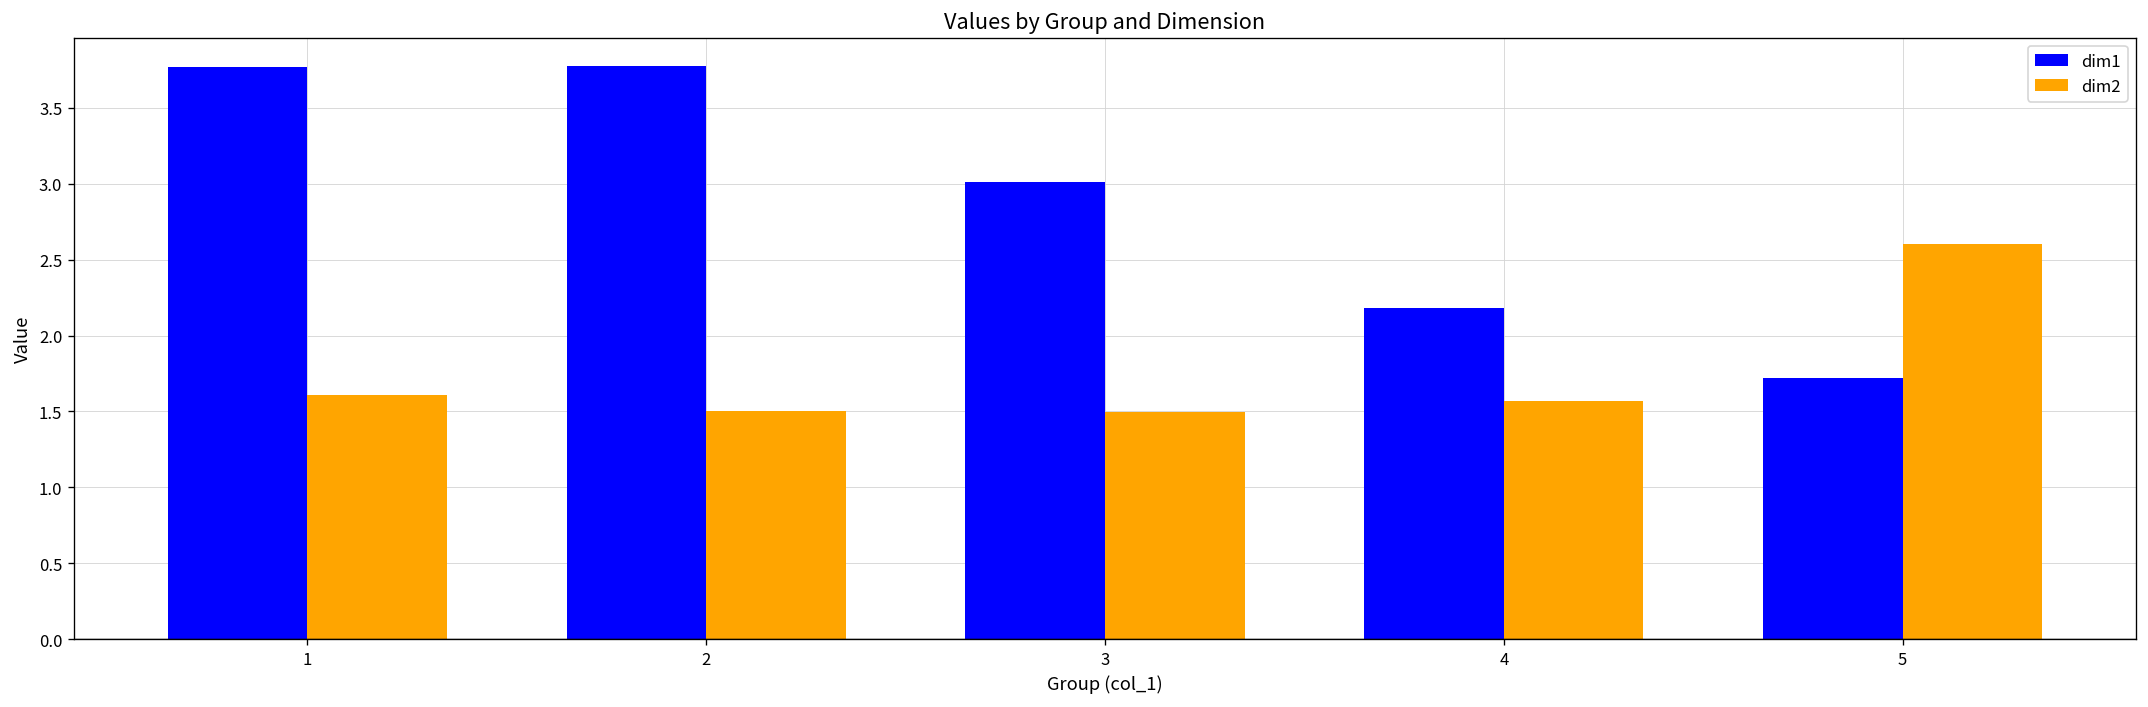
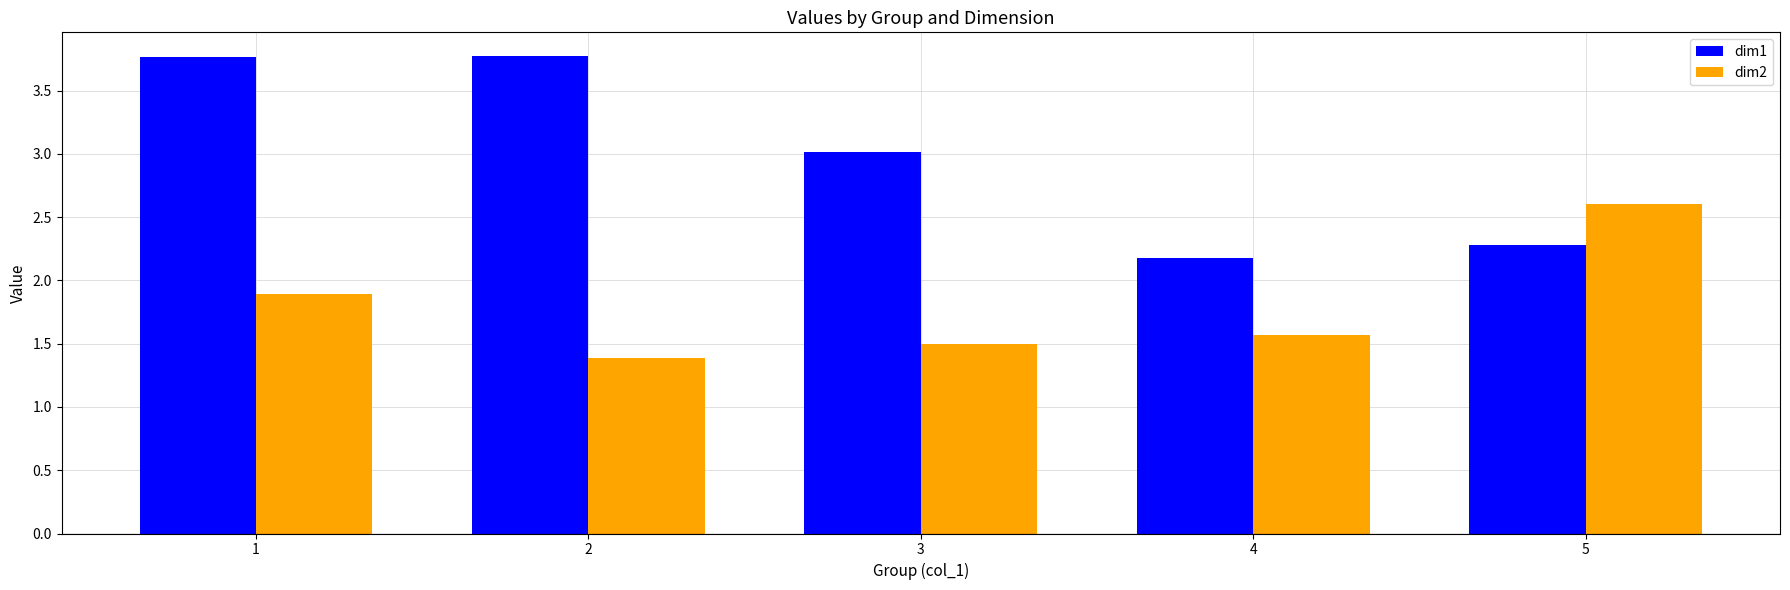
  {
    "dim1": {
      "1": 3.77,
      "2": 3.77,
      "3": 3.01,
      "4": 2.18,
-     "5": 1.72
+     "5": 2.28
    },
    "dim2": {
-     "1": 1.61,
-     "2": 1.50,
+     "1": 1.89,
+     "2": 1.38,
      "3": 1.49,
      "4": 1.57,
      "5": 2.60
    }
  }
